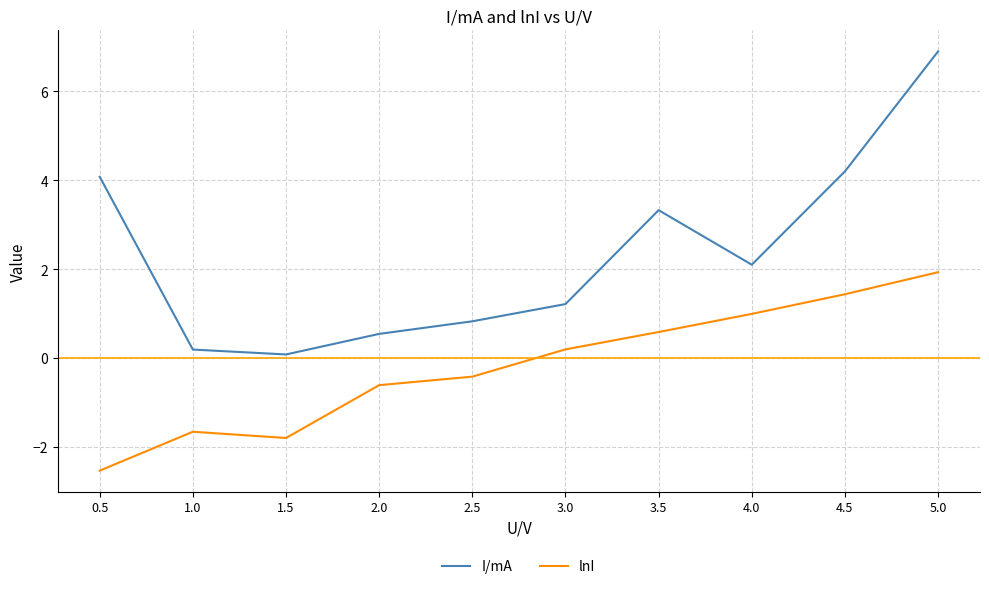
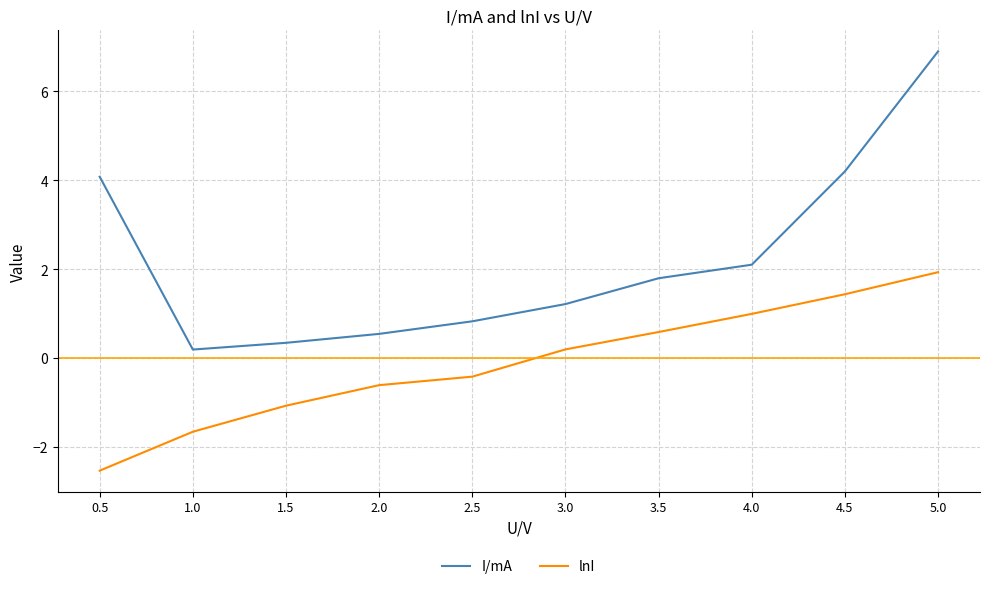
  {
    "I/mA": {
      "0.5": 4.1,
      "1.0": 0.2,
-     "1.5": 0.1,
+     "1.5": 0.3,
      "2.0": 0.5,
      "2.5": 0.8,
      "3.0": 1.2,
-     "3.5": 3.3,
+     "3.5": 1.8,
      "4.0": 2.1,
      "4.5": 4.2,
      "5.0": 6.9
    },
    "lnI": {
      "0.5": -2.5,
      "1.0": -1.7,
-     "1.5": -1.8,
+     "1.5": -1.1,
      "2.0": -0.6,
      "2.5": -0.4,
      "3.0": 0.2,
      "3.5": 0.6,
      "4.0": 1.0,
      "4.5": 1.4,
      "5.0": 1.9
    }
  }
